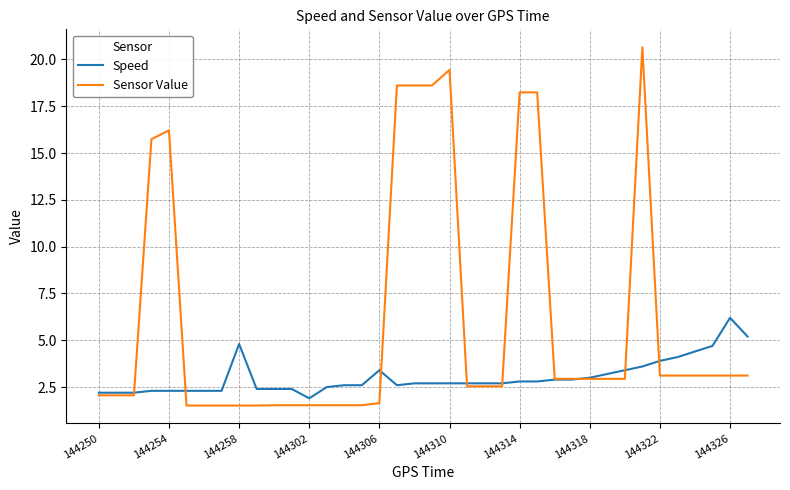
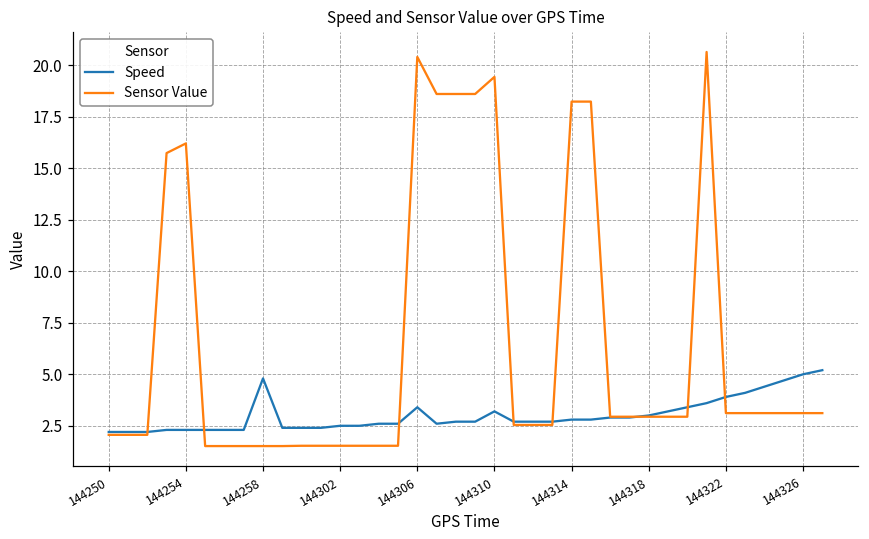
  {
    "Speed": {
      "144250": 2.2,
      "144254": 2.3,
      "144258": 4.8,
-     "144302": 1.9,
+     "144302": 2.5,
      "144306": 3.4,
-     "144310": 2.7,
+     "144310": 3.2,
      "144314": 2.8,
      "144322": 3.9,
-     "144326": 6.2
+     "144326": 5.0
    },
    "Sensor Value": {
      "144250": 2.1,
      "144254": 16.2,
      "144258": 1.5,
      "144302": 1.5,
-     "144306": 1.6,
+     "144306": 20.4,
      "144310": 19.4,
      "144314": 18.2,
      "144322": 3.1,
      "144326": 3.1
    }
  }
